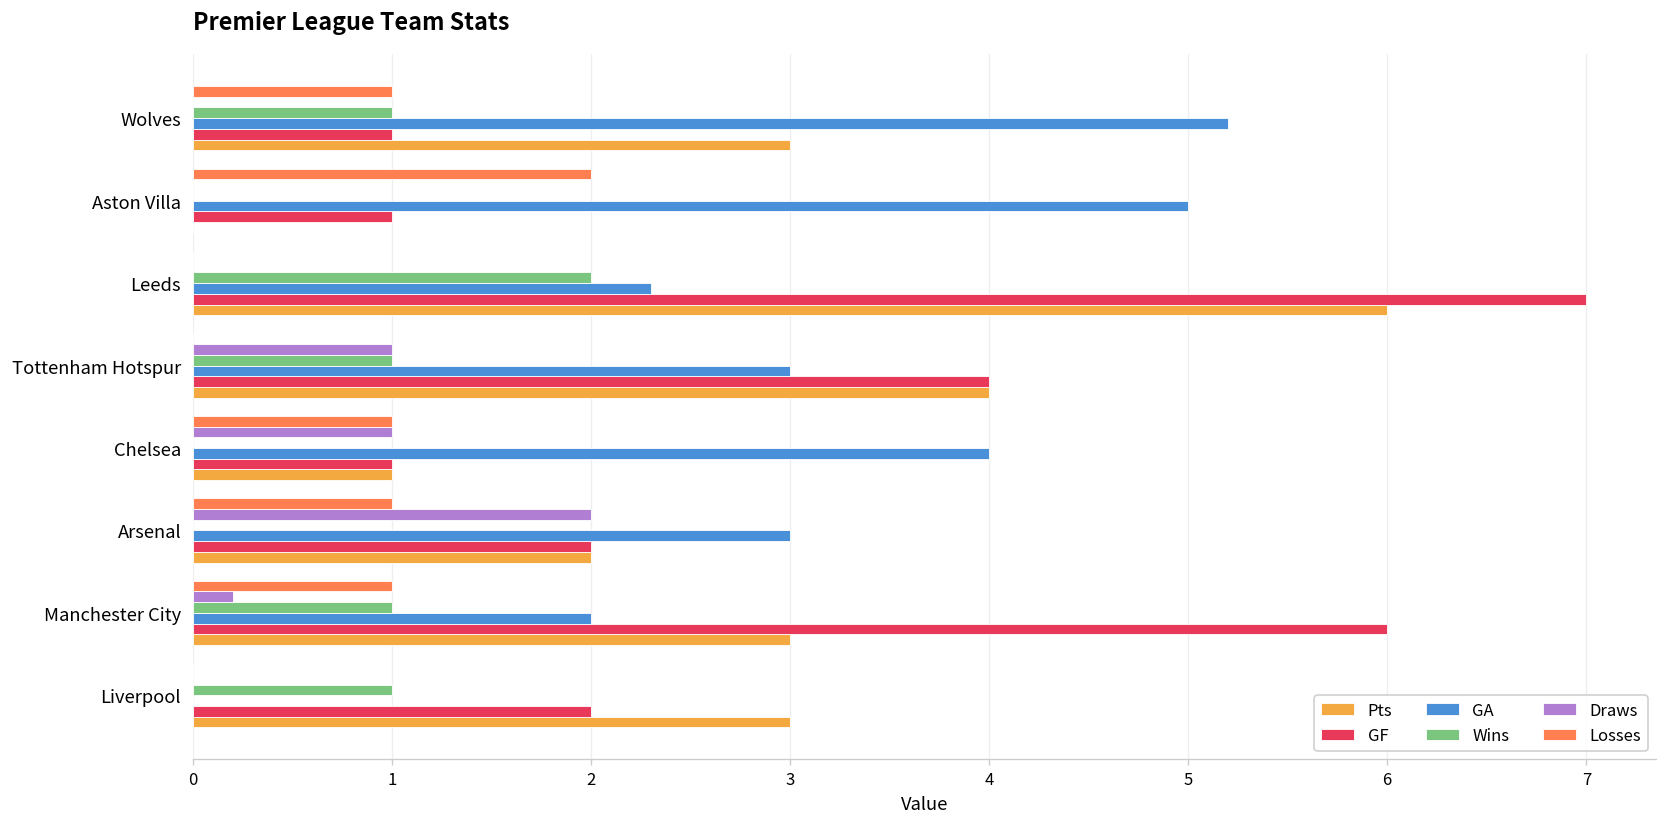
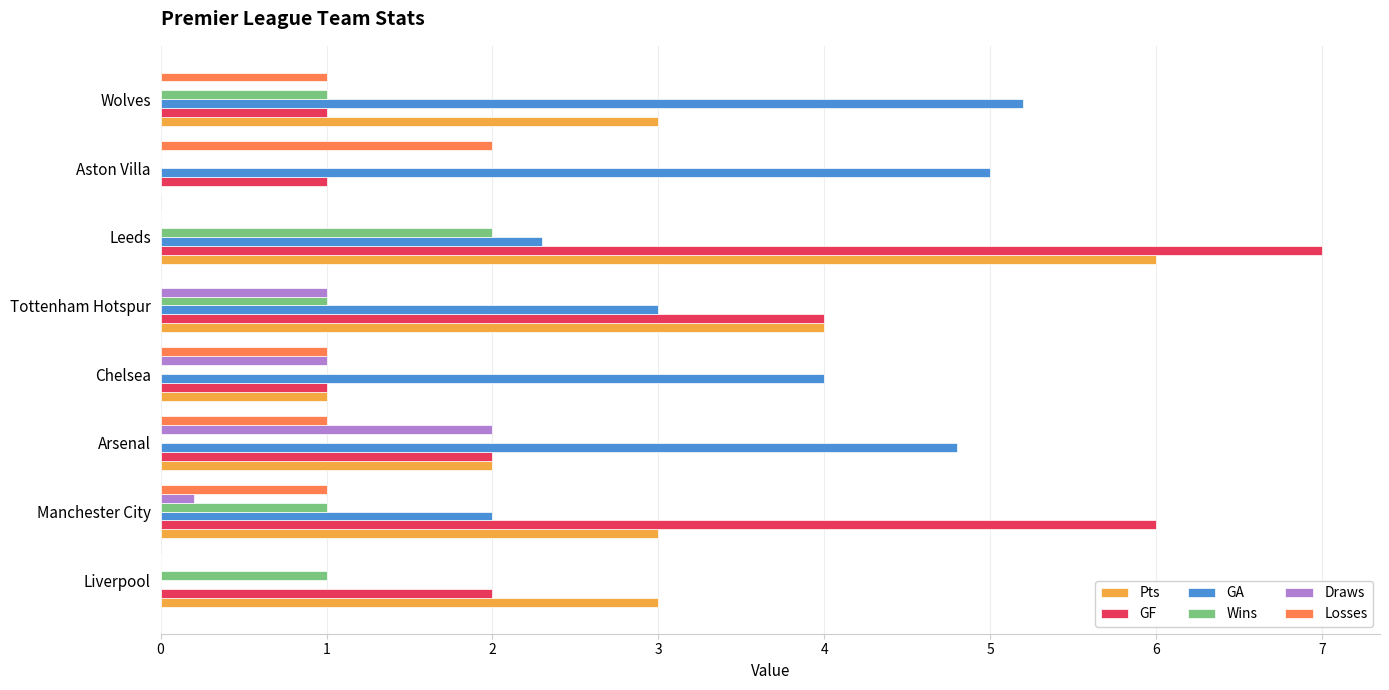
  {
    "GF": {
      "Wolves": 1.0,
      "Aston Villa": 1.0,
      "Leeds": 7.0,
      "Tottenham Hotspur": 4.0,
      "Chelsea": 1.0,
      "Arsenal": 2.0,
      "Manchester City": 6.0,
      "Liverpool": 2.0
    },
    "GA": {
      "Wolves": 5.2,
      "Aston Villa": 5.0,
      "Leeds": 2.3,
      "Tottenham Hotspur": 3.0,
      "Chelsea": 4.0,
-     "Arsenal": 3.0,
+     "Arsenal": 4.8,
      "Manchester City": 2.0,
      "Liverpool": 0.0
    },
    "Wins": {
      "Wolves": 1.0,
      "Aston Villa": 0.0,
      "Leeds": 2.0,
      "Tottenham Hotspur": 1.0,
      "Chelsea": 0.0,
      "Arsenal": 0.0,
      "Manchester City": 1.0,
      "Liverpool": 1.0
    },
    "Draws": {
      "Wolves": 0.0,
      "Aston Villa": 0.0,
      "Leeds": 0.0,
      "Tottenham Hotspur": 1.0,
      "Chelsea": 1.0,
      "Arsenal": 2.0,
      "Manchester City": 0.2,
      "Liverpool": 0.0
    }
  }
